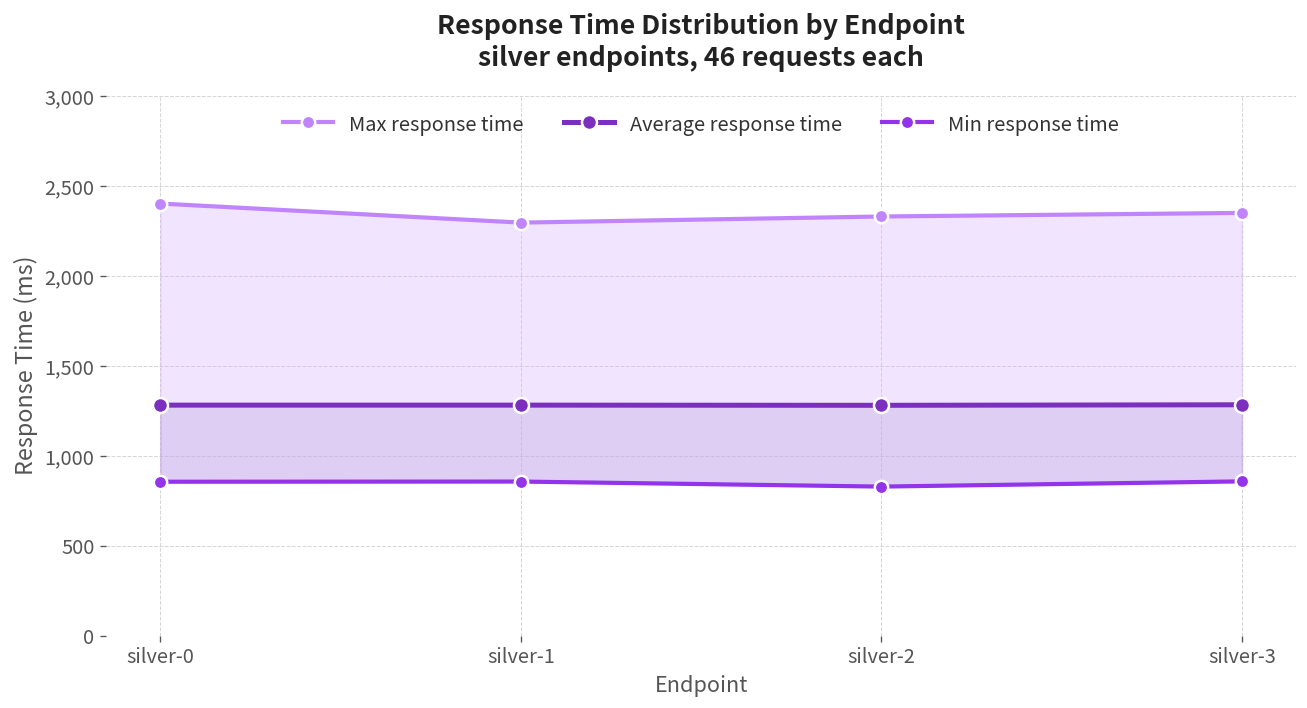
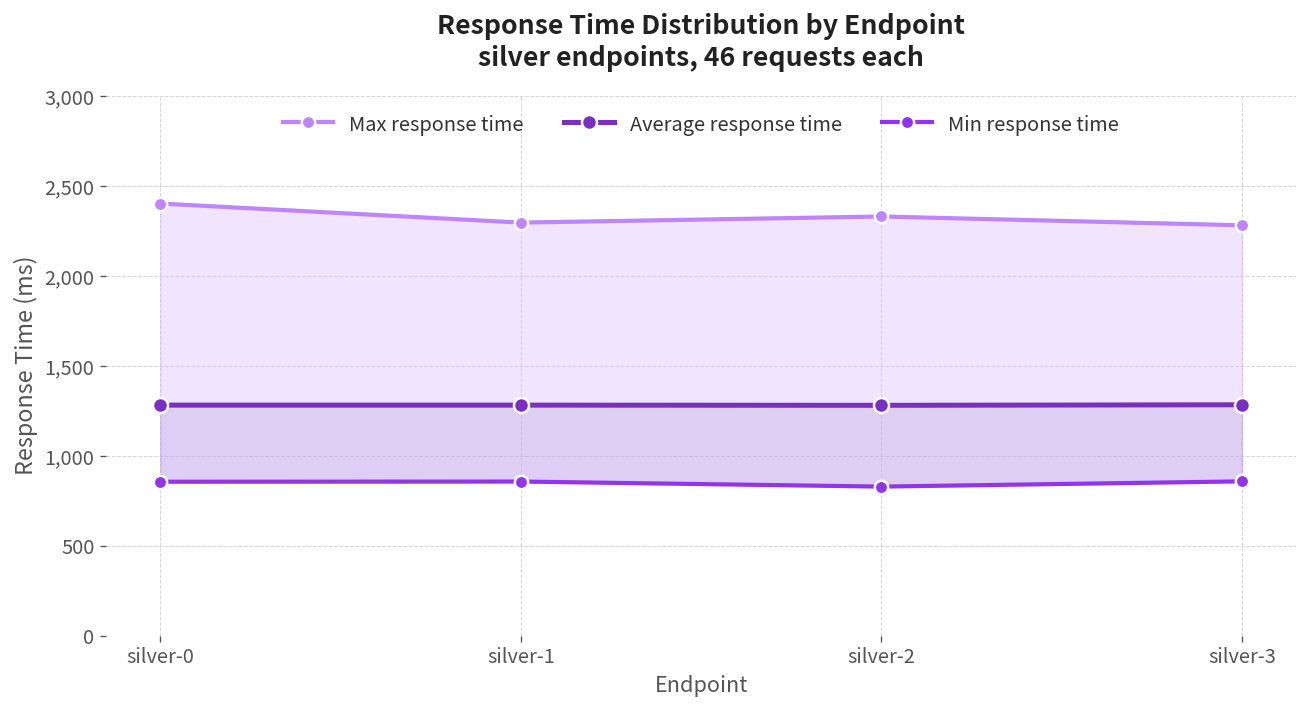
  {
    "Max response time": {
      "silver-0": "2,400",
      "silver-1": "2,300",
      "silver-2": "2,330",
-     "silver-3": "2,350"
+     "silver-3": "2,280"
    }
  }
